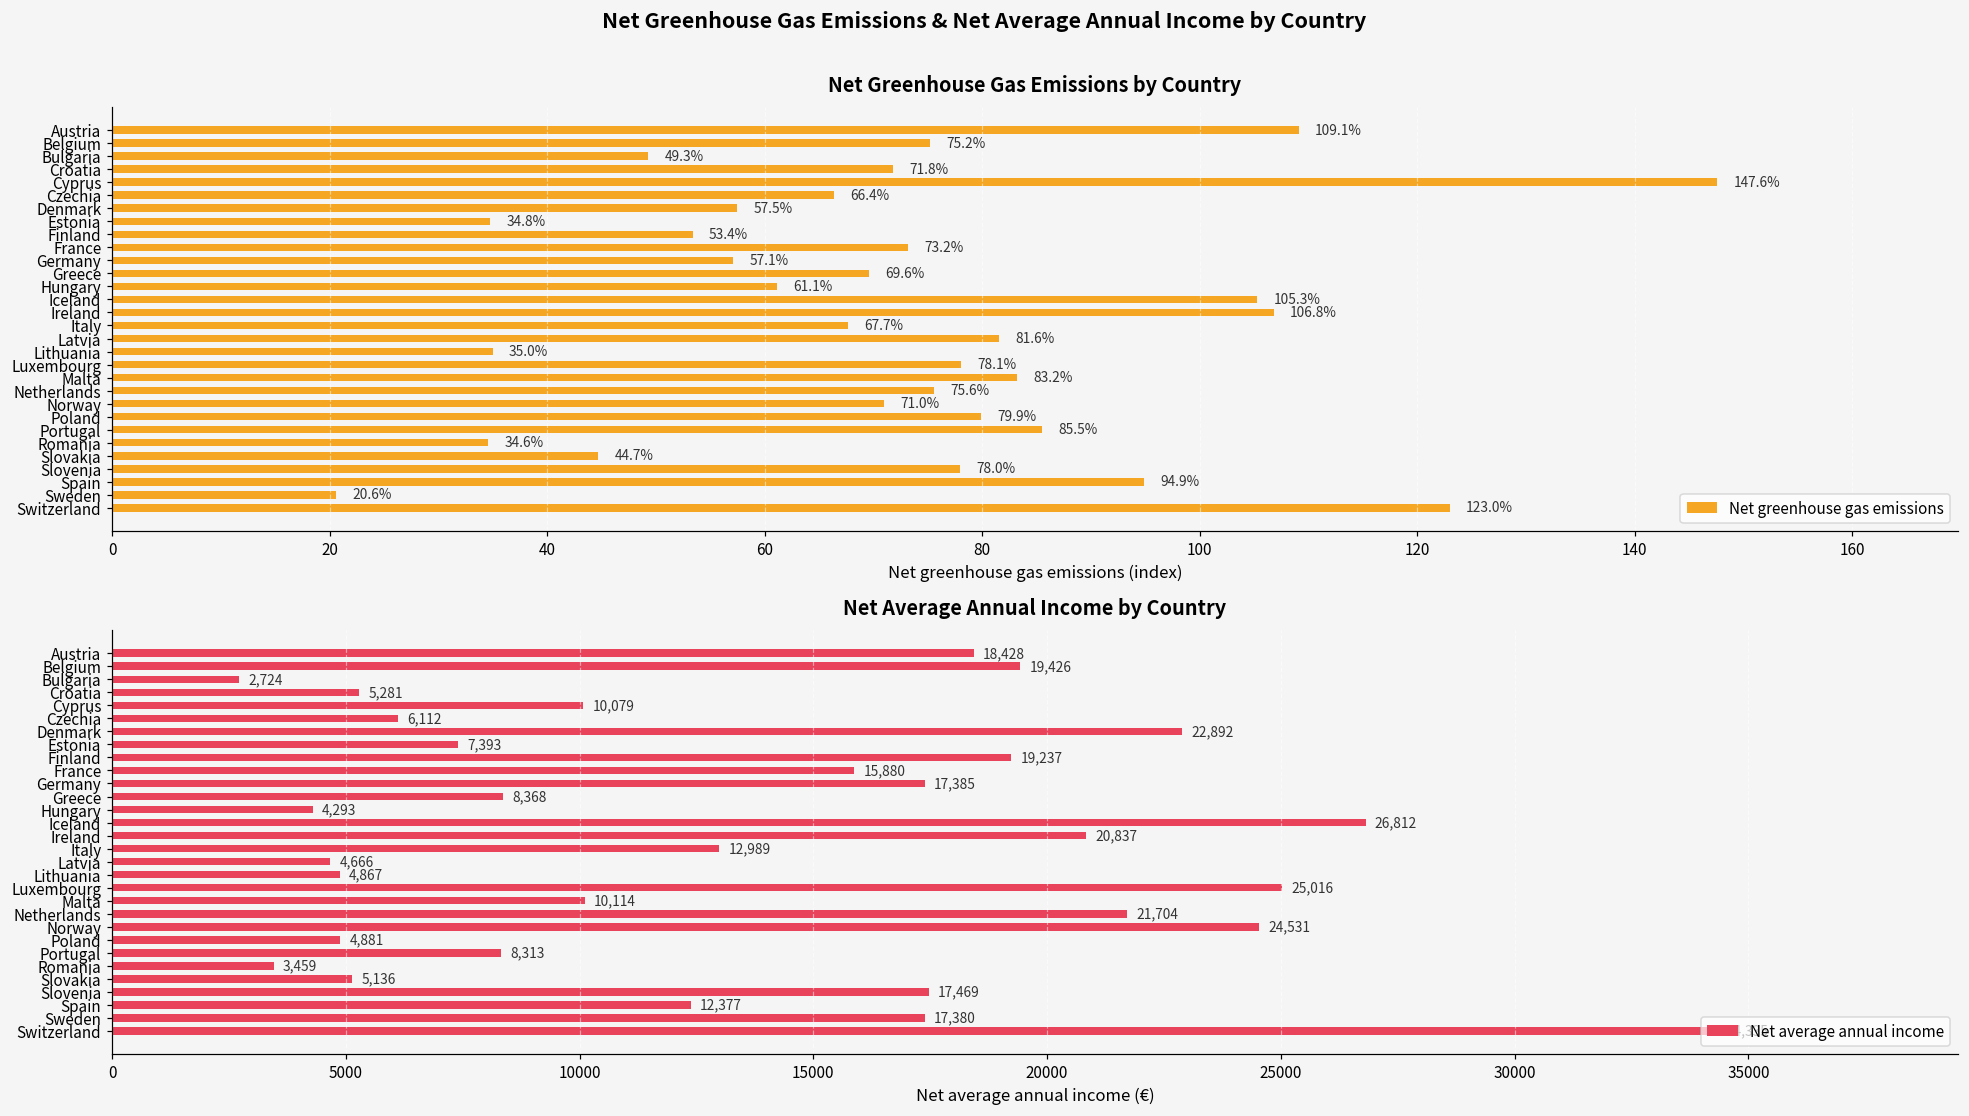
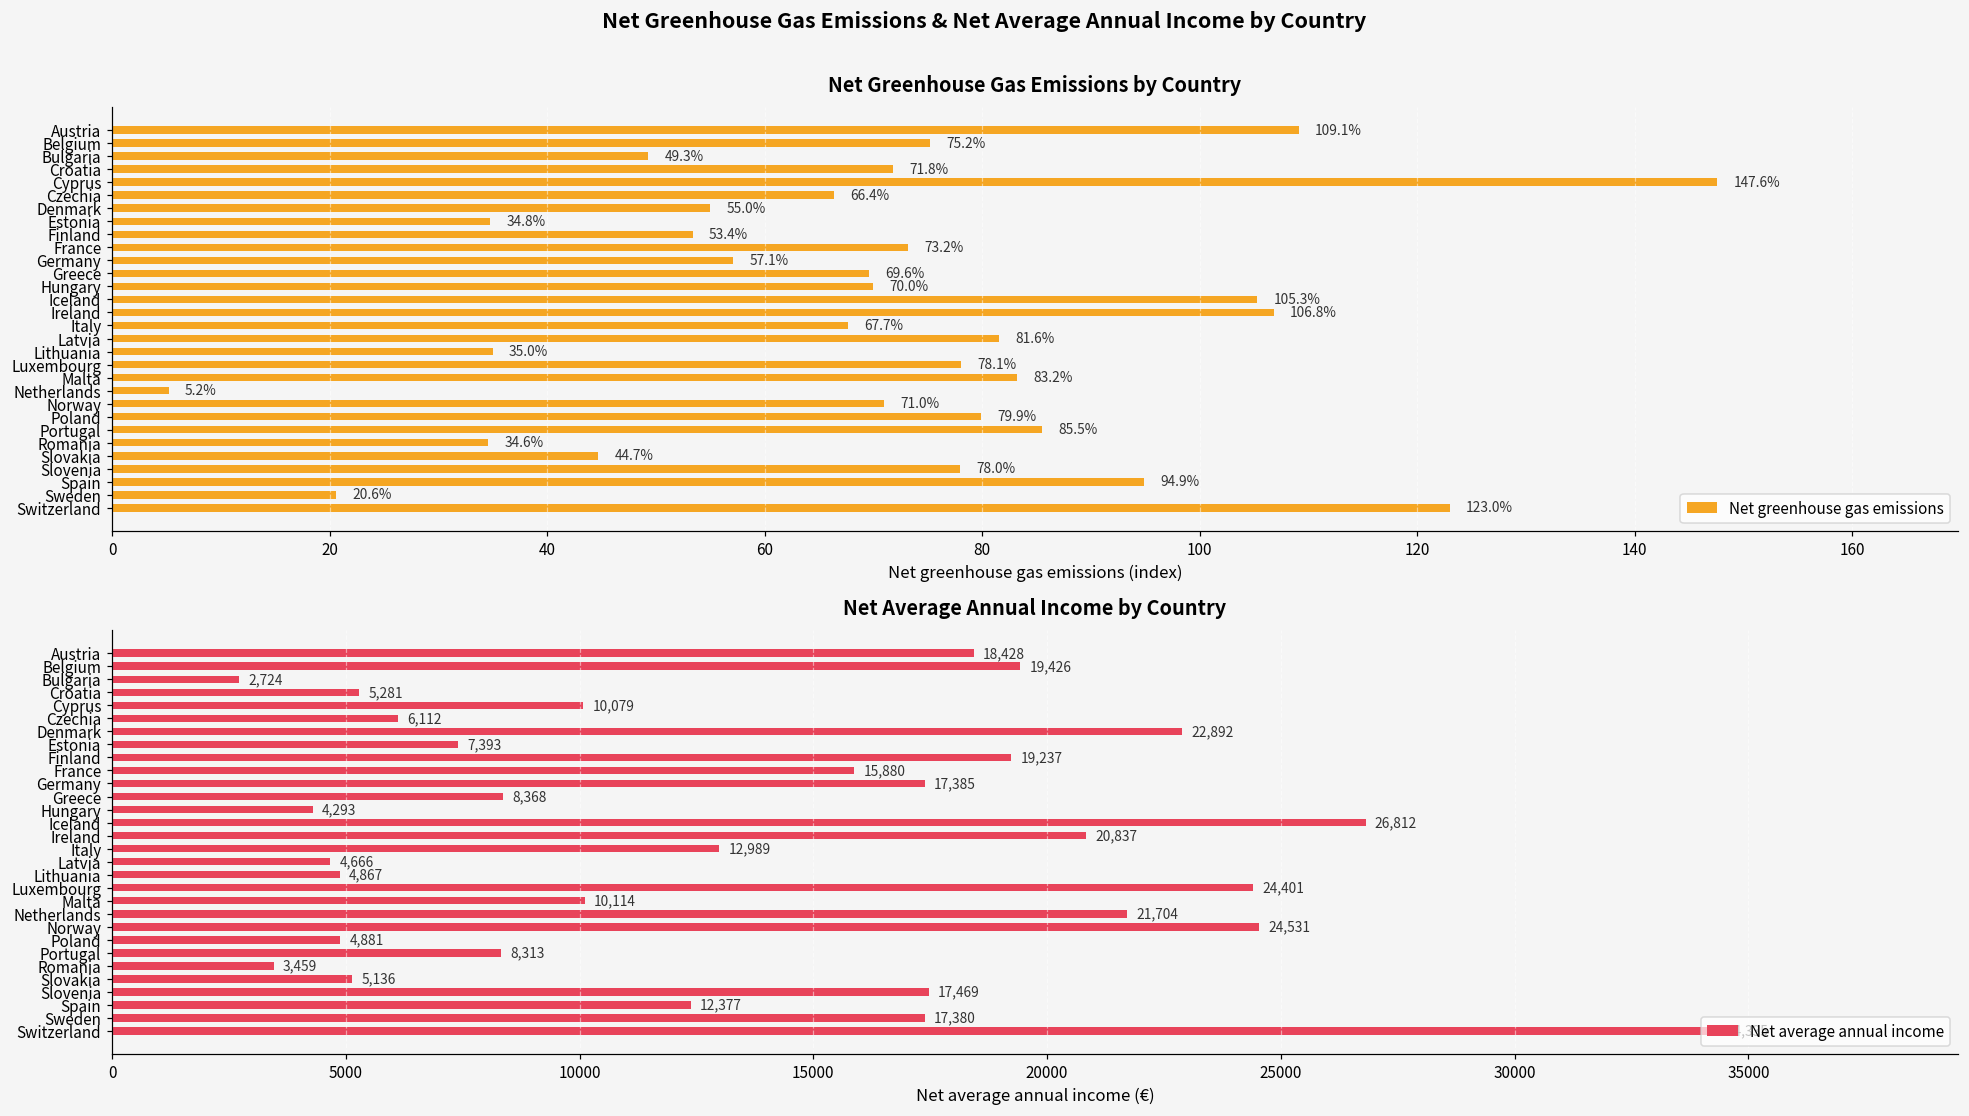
  {
    "Net Greenhouse Gas Emissions by Country": {
-     "Denmark": "57.5%",
+     "Denmark": "55.0%",
      "Finland": "53.4%",
      "Germany": "57.1%",
-     "Hungary": "61.1%",
+     "Hungary": "70.0%",
      "Luxembourg": "78.1%",
-     "Netherlands": "75.6%",
+     "Netherlands": "5.2%",
      "Slovenia": "78.0%",
      "Switzerland": "123.0%"
    },
    "Net Average Annual Income by Country": {
      "Denmark": "22,892",
      "Finland": "19,237",
      "Germany": "17,385",
      "Hungary": "4,293",
-     "Luxembourg": "25,016",
+     "Luxembourg": "24,401",
      "Netherlands": "21,704",
      "Slovenia": "17,469"
    }
  }
